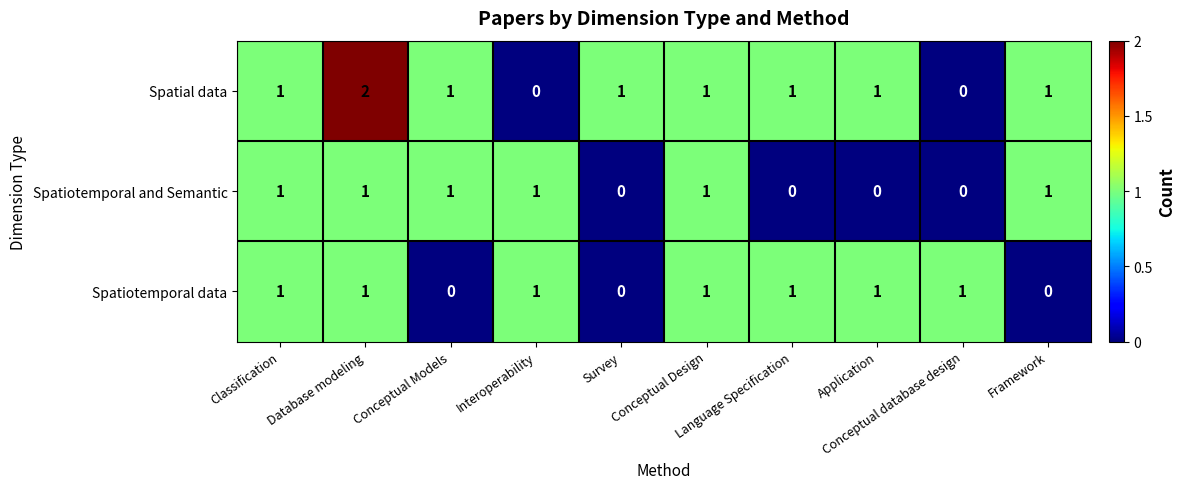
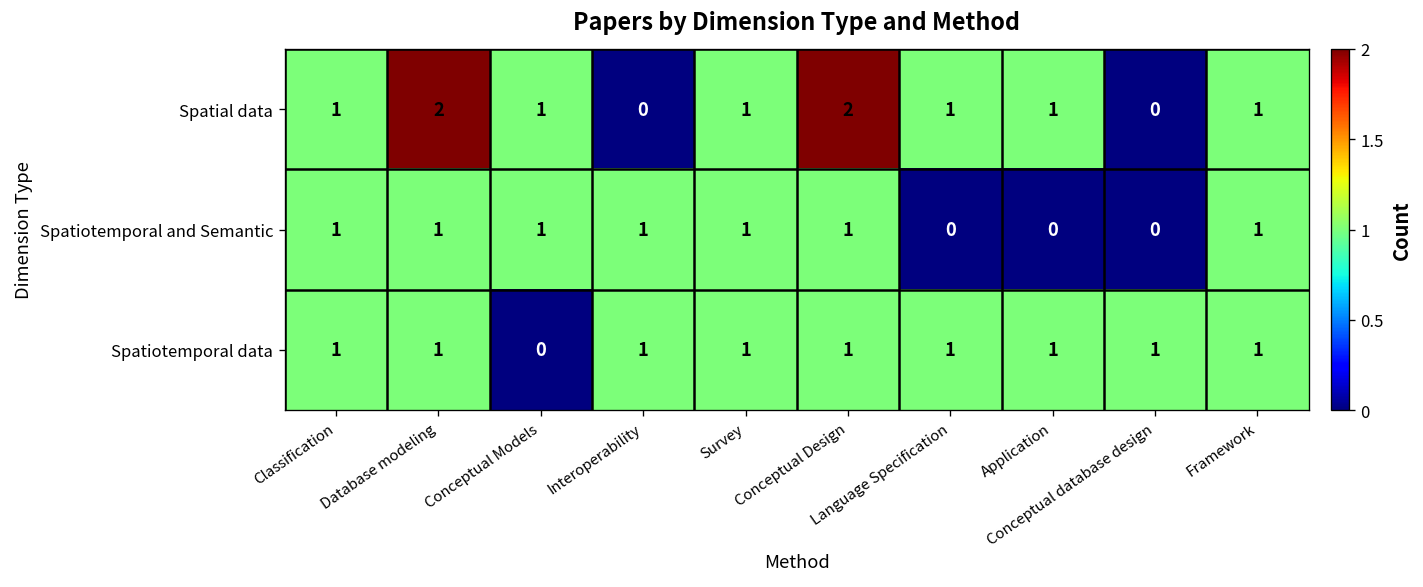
  {
    "Spatial data": {
      "Classification": 1,
      "Database modeling": 2,
      "Conceptual Models": 1,
      "Interoperability": 0,
      "Survey": 1,
-     "Conceptual Design": 1,
+     "Conceptual Design": 2,
      "Language Specification": 1,
      "Application": 1,
      "Conceptual database design": 0,
      "Framework": 1
    },
    "Spatiotemporal and Semantic": {
      "Classification": 1,
      "Database modeling": 1,
      "Conceptual Models": 1,
      "Interoperability": 1,
-     "Survey": 0,
+     "Survey": 1,
      "Conceptual Design": 1,
      "Language Specification": 0,
      "Application": 0,
      "Conceptual database design": 0,
      "Framework": 1
    },
    "Spatiotemporal data": {
      "Classification": 1,
      "Database modeling": 1,
      "Conceptual Models": 0,
      "Interoperability": 1,
-     "Survey": 0,
+     "Survey": 1,
      "Conceptual Design": 1,
      "Language Specification": 1,
      "Application": 1,
      "Conceptual database design": 1,
-     "Framework": 0
+     "Framework": 1
    }
  }
